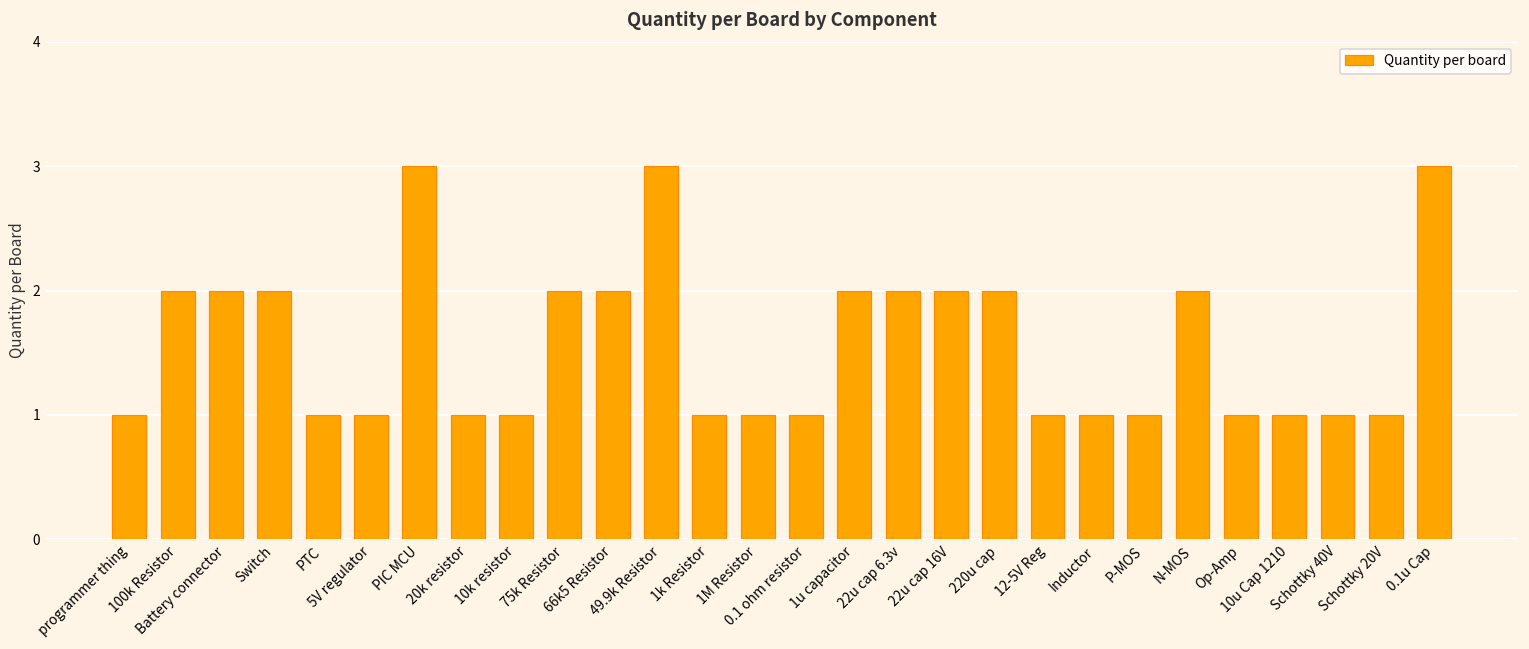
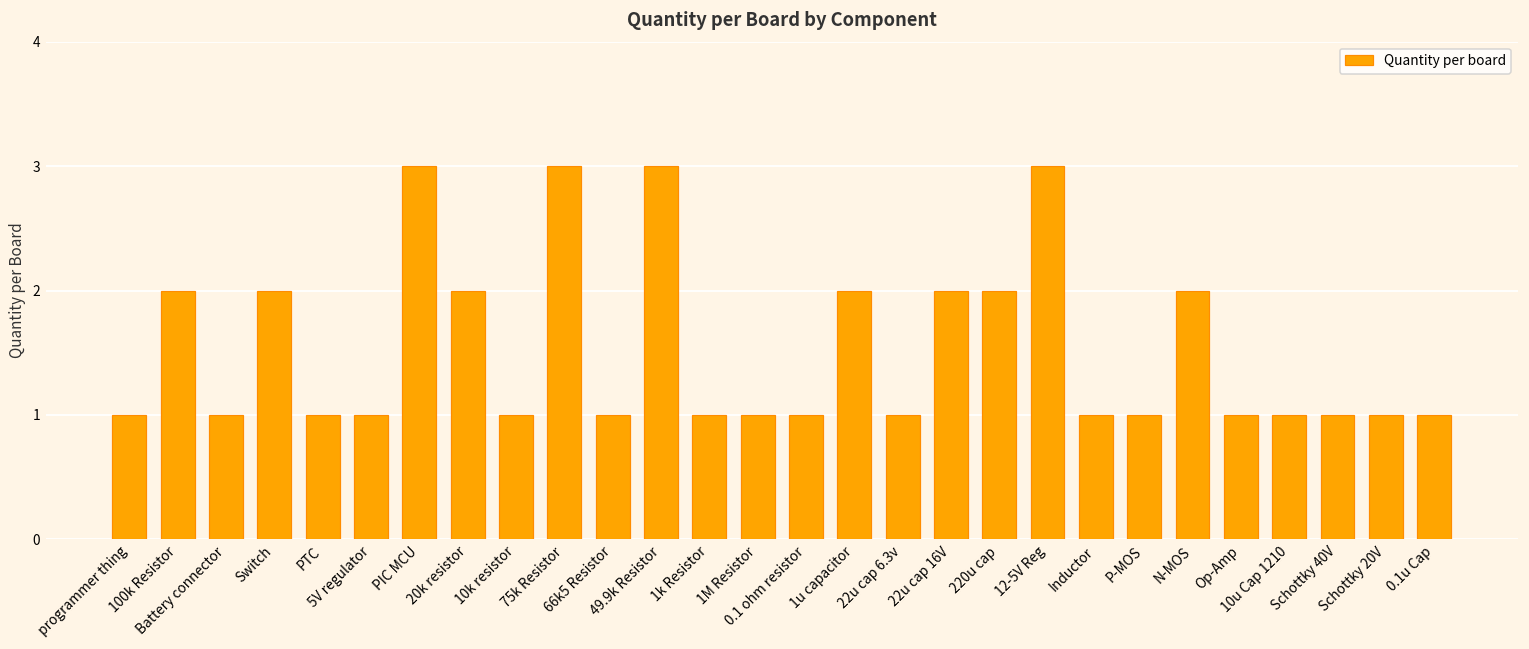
  {
    "programmer thing": 1,
    "100k Resistor": 2,
-   "Battery connector": 2,
+   "Battery connector": 1,
    "Switch": 2,
    "PTC": 1,
    "5V regulator": 1,
    "PIC MCU": 3,
-   "20k resistor": 1,
+   "20k resistor": 2,
    "10k resistor": 1,
-   "75k Resistor": 2,
-   "66k5 Resistor": 2,
+   "75k Resistor": 3,
+   "66k5 Resistor": 1,
    "49.9k Resistor": 3,
    "1k Resistor": 1,
    "1M Resistor": 1,
    "0.1 ohm resistor": 1,
    "1u capacitor": 2,
-   "22u cap 6.3v": 2,
+   "22u cap 6.3v": 1,
    "22u cap 16V": 2,
    "220u cap": 2,
-   "12-5V Reg": 1,
+   "12-5V Reg": 3,
    "Inductor": 1,
    "P-MOS": 1,
    "N-MOS": 2,
    "Op-Amp": 1,
    "10u Cap 1210": 1,
    "Schottky 40V": 1,
    "Schottky 20V": 1,
-   "0.1u Cap": 3
+   "0.1u Cap": 1
  }
